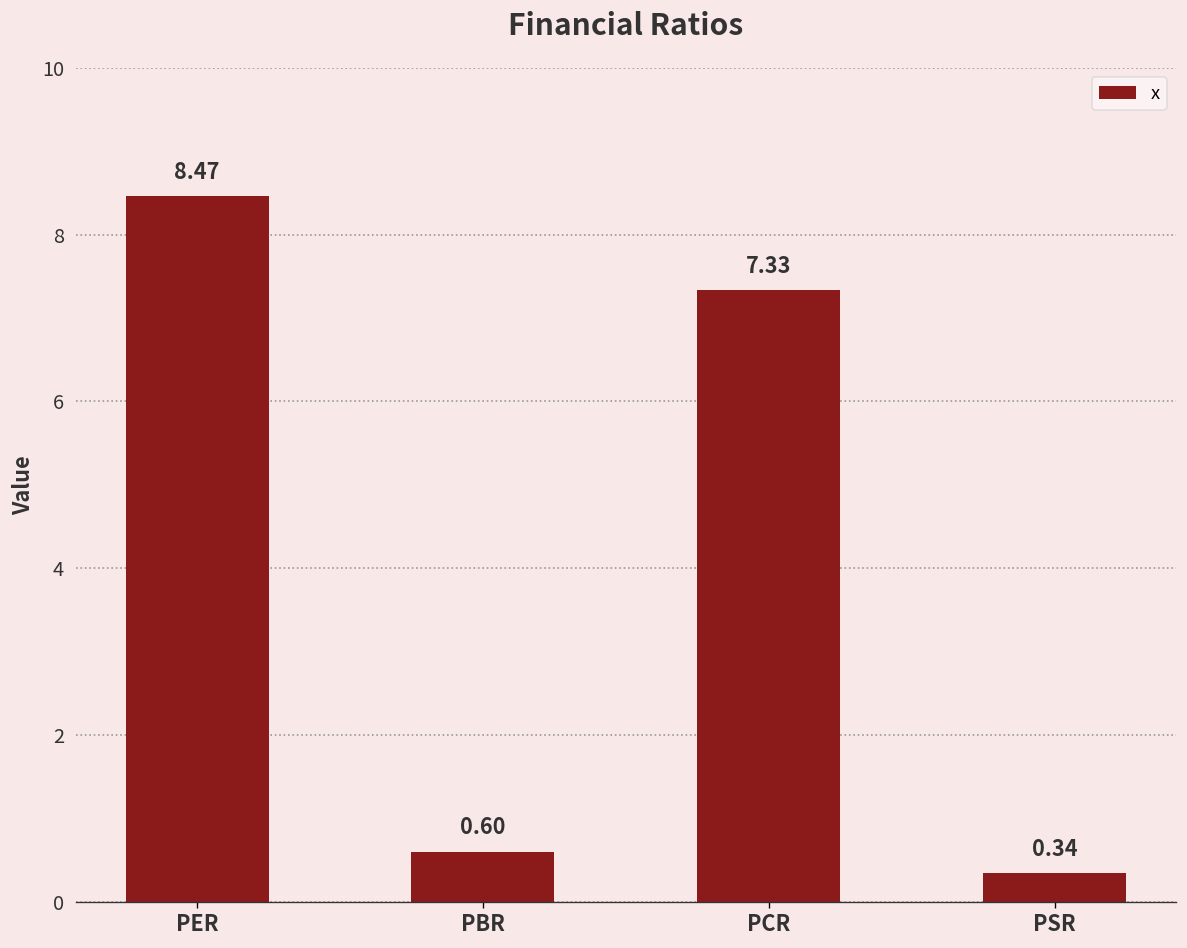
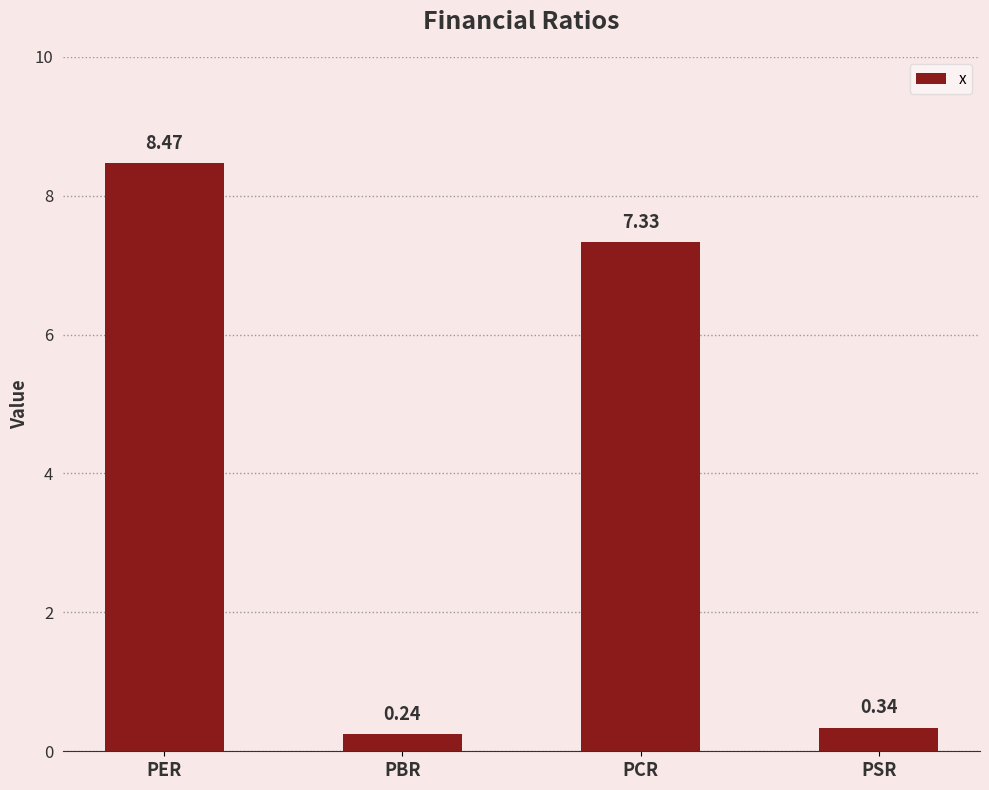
  {
    "PER": 8.47,
-   "PBR": 0.60,
+   "PBR": 0.24,
    "PCR": 7.33,
    "PSR": 0.34
  }
